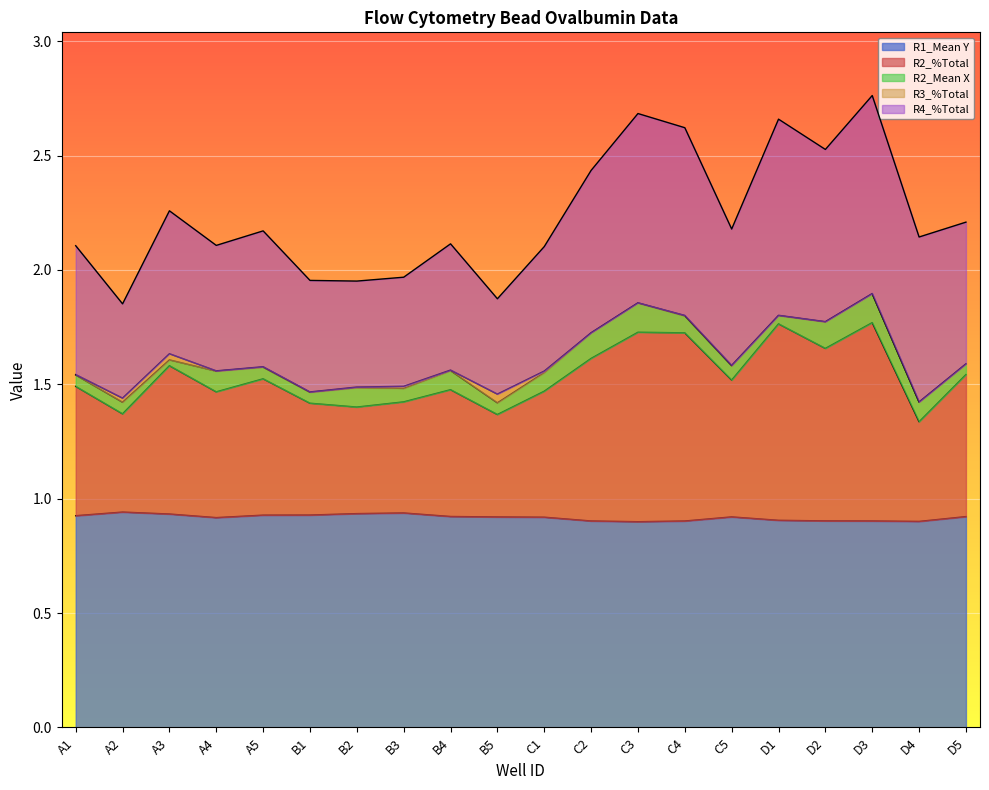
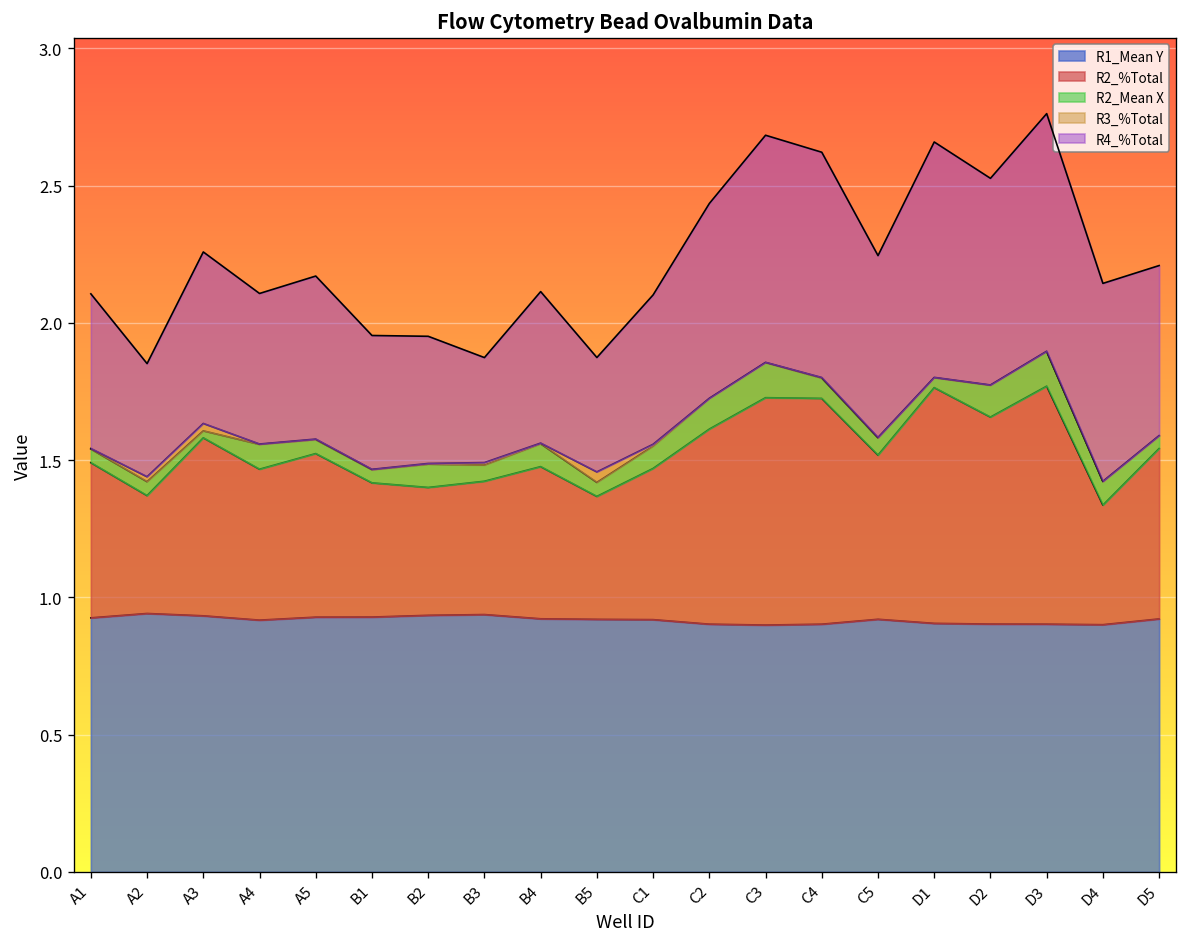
  {
    "R1_Mean Y": {
      "A1": 0.93,
      "A2": 0.94,
      "A3": 0.93,
      "A4": 0.92,
      "A5": 0.93,
      "B1": 0.93,
      "B2": 0.93,
      "B3": 0.94,
      "B4": 0.92,
      "B5": 0.92,
      "C1": 0.92,
      "C2": 0.90,
      "C3": 0.90,
      "C4": 0.90,
      "C5": 0.92,
      "D1": 0.91,
      "D2": 0.90,
      "D3": 0.90,
      "D4": 0.90,
      "D5": 0.92
    },
    "R2_%Total": {
      "A1": 0.57,
      "A2": 0.43,
      "A3": 0.65,
      "A4": 0.55,
      "A5": 0.60,
      "B1": 0.49,
      "B2": 0.47,
      "B3": 0.49,
      "B4": 0.55,
      "B5": 0.45,
      "C1": 0.55,
      "C2": 0.71,
      "C3": 0.83,
      "C4": 0.82,
      "C5": 0.60,
      "D1": 0.86,
      "D2": 0.75,
      "D3": 0.87,
      "D4": 0.44,
      "D5": 0.62
    },
    "R2_Mean X": {
      "A2": 0.05,
      "A3": 0.03,
      "B5": 0.05
    },
    "R3_%Total": {
      "A2": 0.02,
      "A3": 0.03,
      "B5": 0.04
    },
    "R4_%Total": {
      "A1": 0.56,
      "A2": 0.41,
      "A3": 0.62,
      "A4": 0.55,
      "A5": 0.59,
      "B1": 0.49,
      "B2": 0.46,
-     "B3": 0.48,
+     "B3": 0.38,
      "B4": 0.55,
      "B5": 0.42,
      "C1": 0.54,
      "C2": 0.71,
      "C3": 0.83,
      "C4": 0.82,
-     "C5": 0.60,
+     "C5": 0.66,
      "D1": 0.86,
      "D2": 0.75,
      "D3": 0.87,
      "D4": 0.72,
      "D5": 0.62
    }
  }
